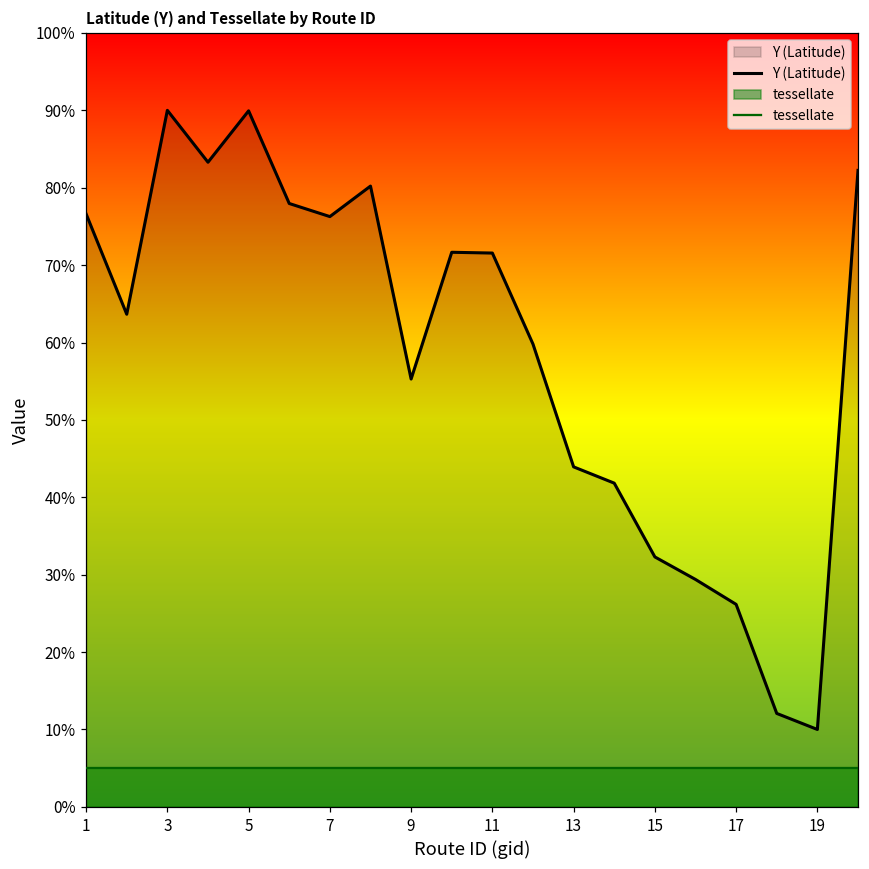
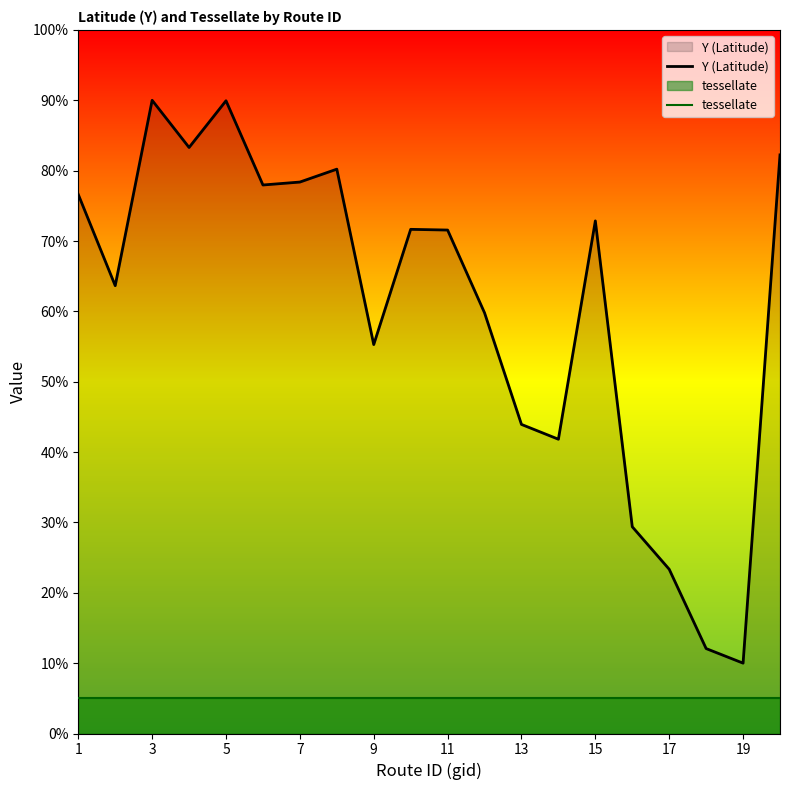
  {
    "Y (Latitude)": {
      "1": "77%",
      "3": "90%",
      "5": "90%",
-     "7": "76%",
+     "7": "78%",
      "9": "55%",
      "11": "72%",
      "13": "44%",
-     "15": "32%",
-     "17": "26%",
+     "15": "73%",
+     "17": "23%",
      "19": "10%"
    },
    "tessellate": {
      "1": "5%",
      "3": "5%",
      "5": "5%",
      "7": "5%",
      "9": "5%",
      "11": "5%",
      "13": "5%",
      "15": "5%",
      "17": "5%",
      "19": "5%"
    }
  }
